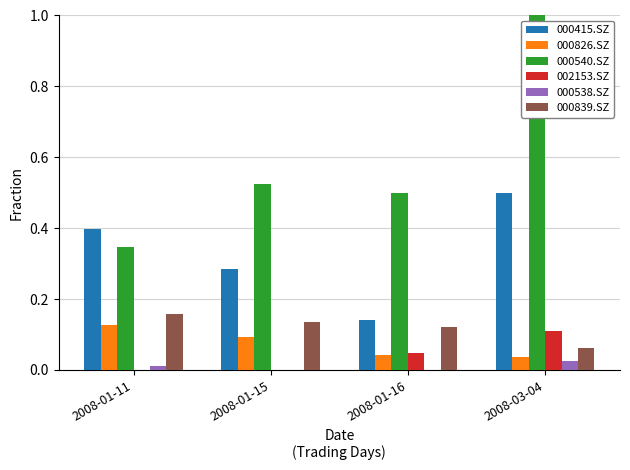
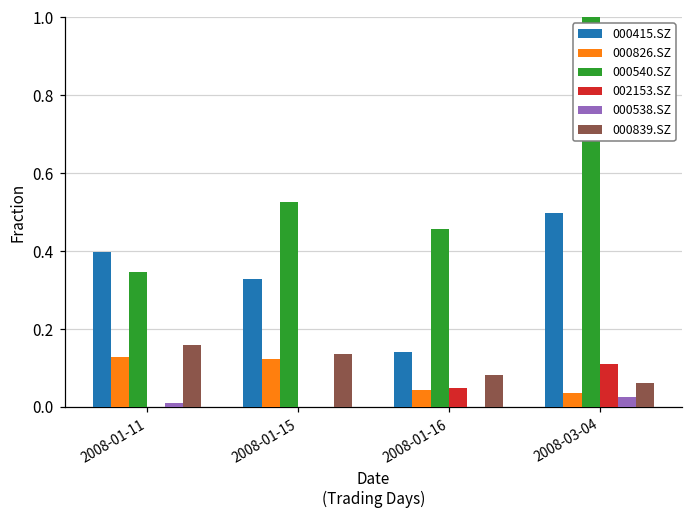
  {
    "000415.SZ": {
      "2008-01-11": 0.40,
-     "2008-01-15": 0.29,
+     "2008-01-15": 0.33,
      "2008-01-16": 0.14,
      "2008-03-04": 0.50
    },
    "000826.SZ": {
      "2008-01-11": 0.13,
-     "2008-01-15": 0.09,
+     "2008-01-15": 0.12,
      "2008-01-16": 0.04,
      "2008-03-04": 0.04
    },
    "000540.SZ": {
      "2008-01-11": 0.35,
      "2008-01-15": 0.52,
-     "2008-01-16": 0.50,
+     "2008-01-16": 0.46,
      "2008-03-04": 1.00
    },
    "002153.SZ": {
      "2008-01-11": 0.00,
      "2008-01-15": 0.00,
      "2008-01-16": 0.05,
      "2008-03-04": 0.11
    },
    "000538.SZ": {
      "2008-01-11": 0.01,
      "2008-01-15": 0.00,
      "2008-01-16": 0.00,
      "2008-03-04": 0.03
    },
    "000839.SZ": {
      "2008-01-11": 0.16,
      "2008-01-15": 0.13,
-     "2008-01-16": 0.12,
+     "2008-01-16": 0.08,
      "2008-03-04": 0.06
    }
  }
